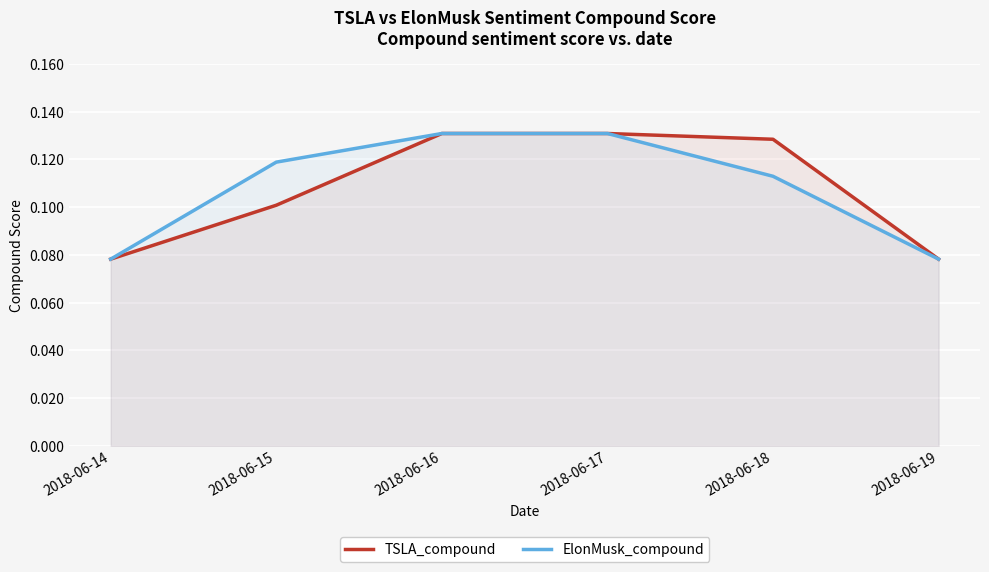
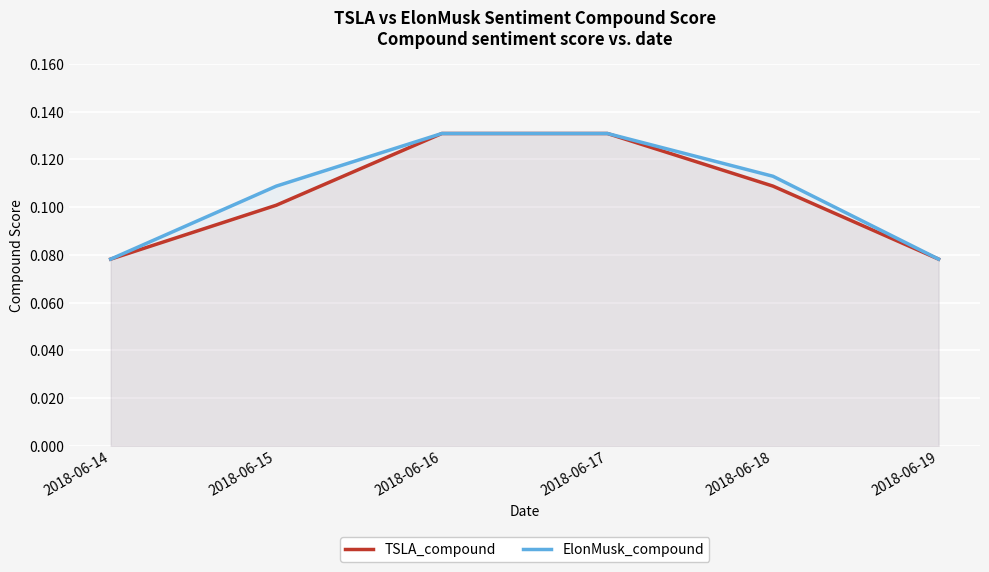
  {
    "TSLA_compound": {
      "2018-06-15": 0.101,
-     "2018-06-18": 0.128
+     "2018-06-18": 0.109
    },
    "ElonMusk_compound": {
-     "2018-06-15": 0.119,
+     "2018-06-15": 0.109,
      "2018-06-18": 0.113
    }
  }
